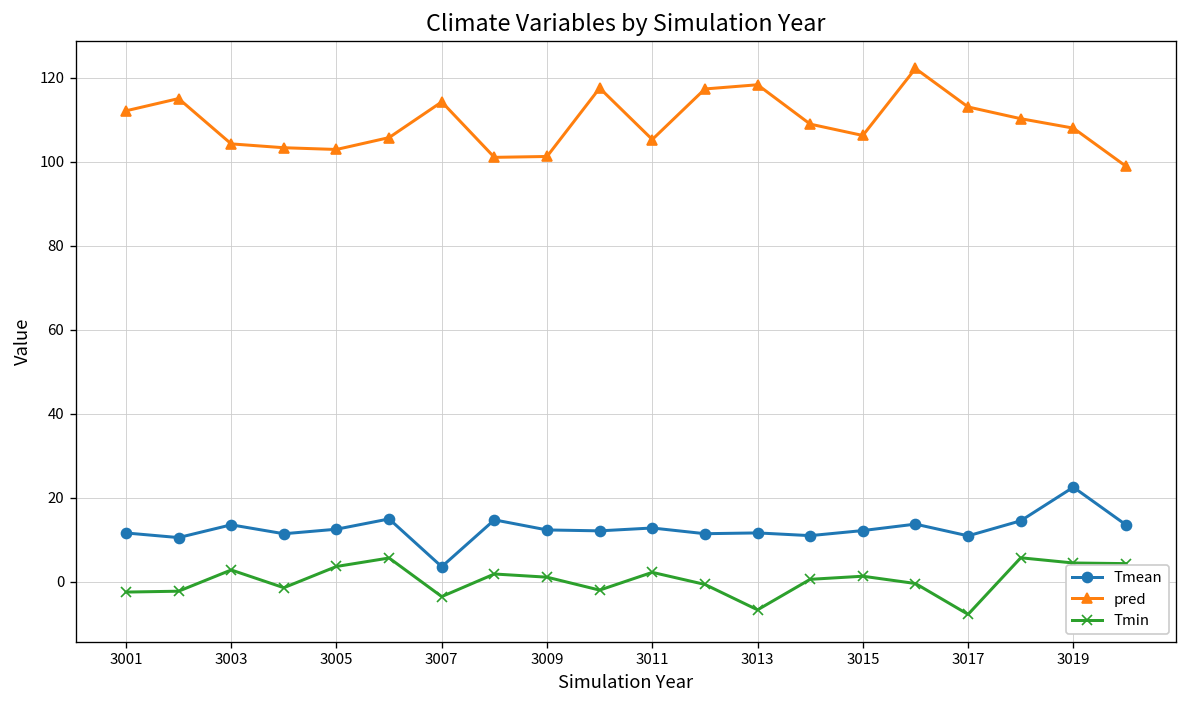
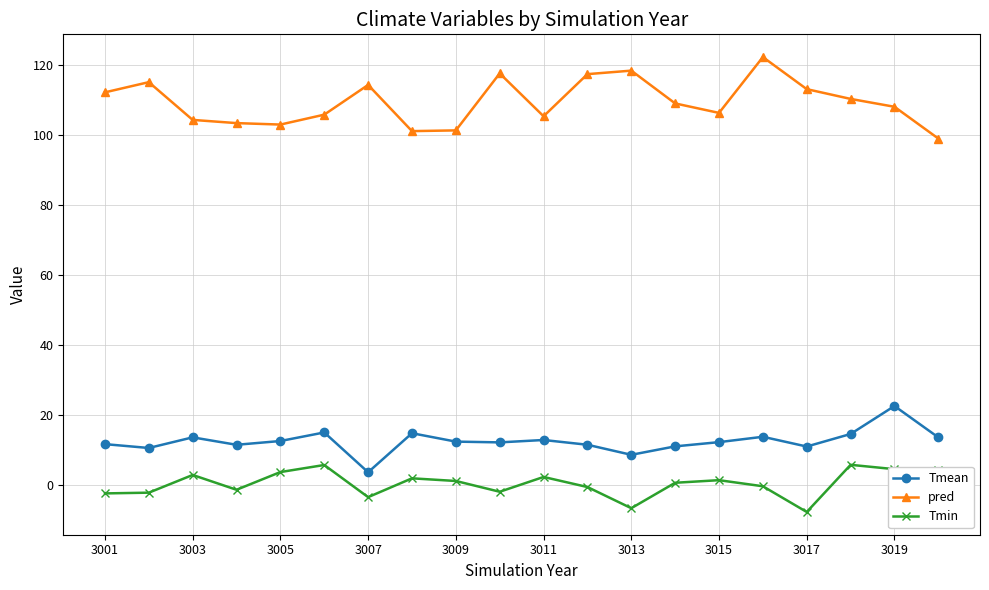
  {
    "Tmean": {
      "3001": 12,
      "3003": 14,
      "3005": 12,
      "3007": 4,
      "3009": 12,
      "3011": 13,
-     "3013": 12,
+     "3013": 9,
      "3015": 12,
      "3017": 11,
      "3019": 22
    },
    "pred": {
      "3001": 112,
      "3003": 104,
      "3005": 103,
      "3007": 114,
      "3009": 101,
      "3011": 105,
      "3013": 118,
      "3015": 106,
      "3017": 113,
      "3019": 108
    },
    "Tmin": {
      "3001": -3,
      "3003": 3,
      "3005": 4,
      "3007": -4,
      "3009": 1,
      "3011": 2,
      "3013": -7,
      "3015": 1,
      "3017": -8
    }
  }
